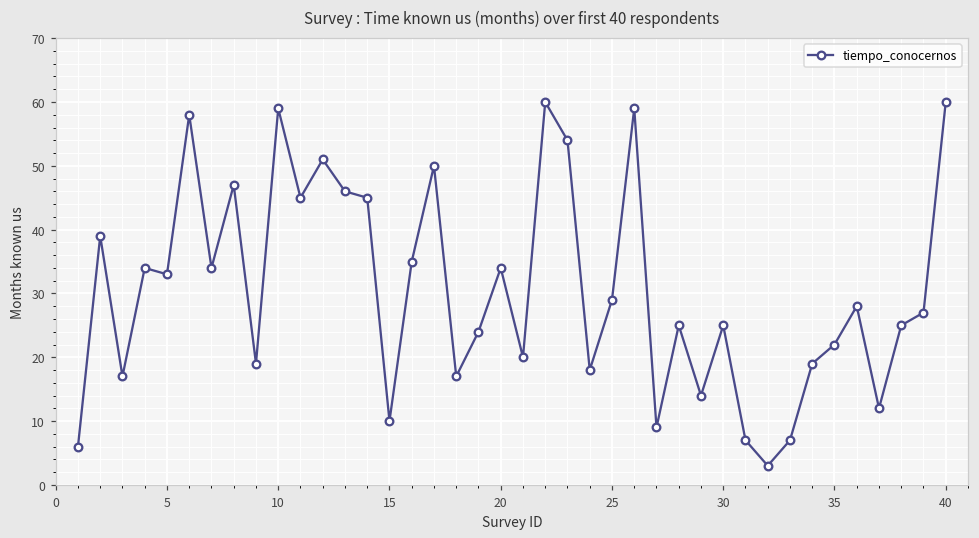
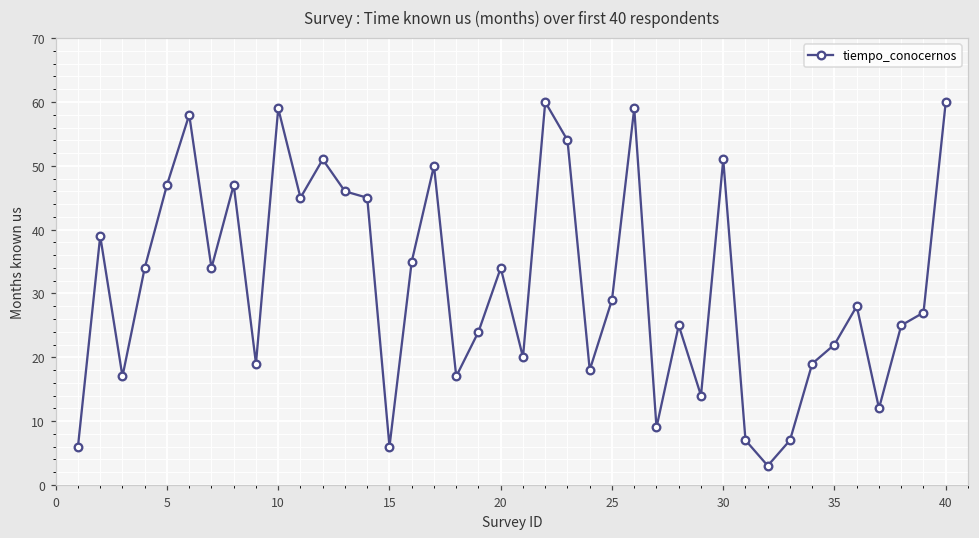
  {
-   "5": 33,
+   "5": 47,
    "10": 59,
-   "15": 10,
+   "15": 6,
    "20": 34,
    "25": 29,
-   "30": 25,
+   "30": 51,
    "35": 22,
    "40": 60
  }
